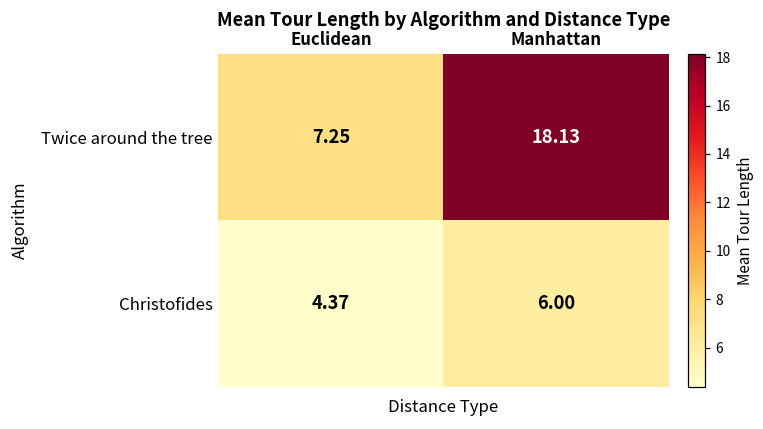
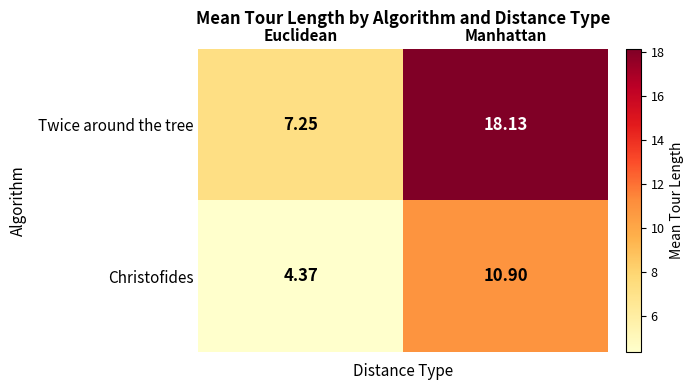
  {
    "Twice around the tree": {
      "Euclidean": 7.25,
      "Manhattan": 18.13
    },
    "Christofides": {
      "Euclidean": 4.37,
-     "Manhattan": 6.00
+     "Manhattan": 10.90
    }
  }
